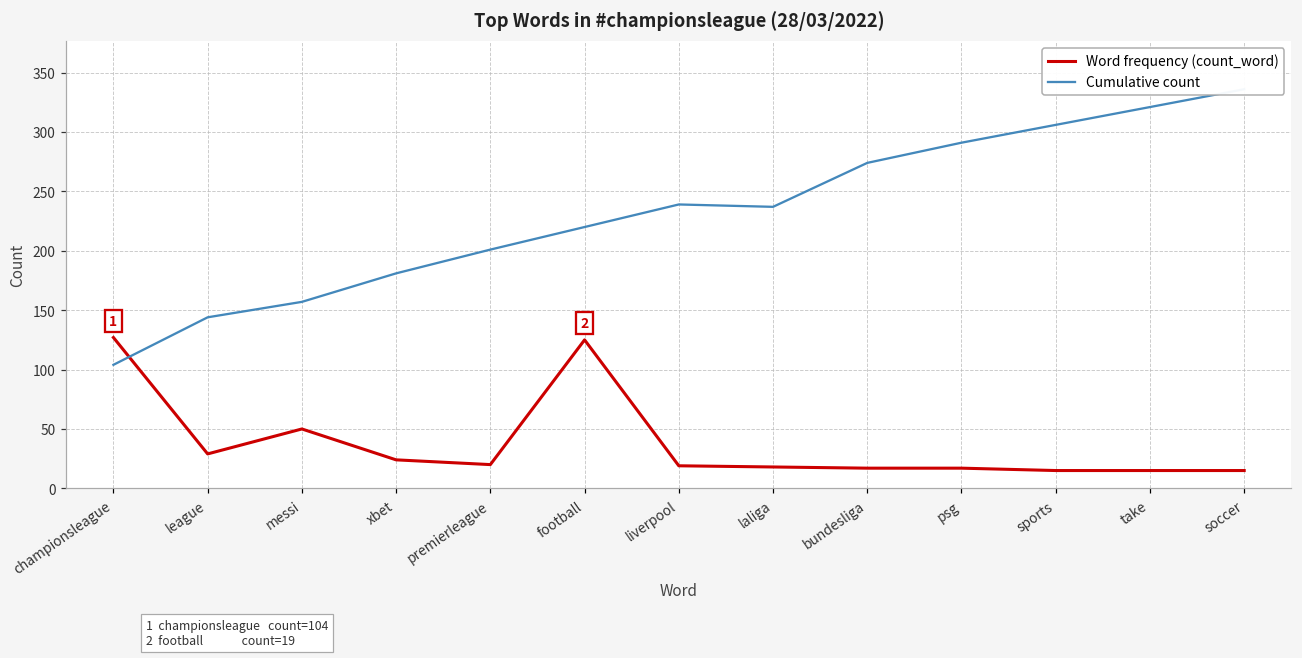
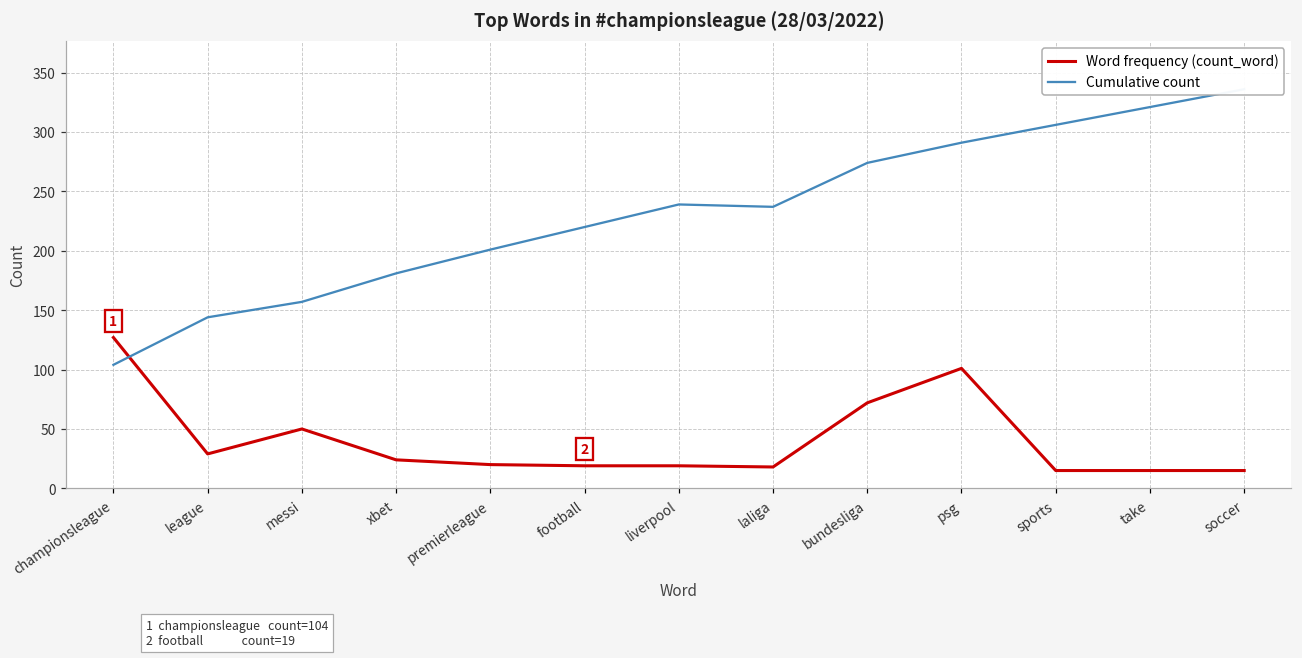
  {
    "Word frequency (count_word)": {
      "league": 29,
      "messi": 50,
      "xbet": 24,
      "premierleague": 20,
-     "football": 125,
+     "football": 19,
      "liverpool": 19,
      "laliga": 18,
-     "bundesliga": 17,
-     "psg": 17,
+     "bundesliga": 72,
+     "psg": 101,
      "sports": 15,
      "take": 15,
      "soccer": 15
    },
    "Cumulative count": {
      "championsleague": 104,
      "league": 144,
      "messi": 157,
      "xbet": 181,
      "premierleague": 201,
      "football": 220,
      "liverpool": 239,
      "laliga": 237,
      "bundesliga": 274,
      "psg": 291,
      "sports": 306,
      "take": 321
    }
  }
